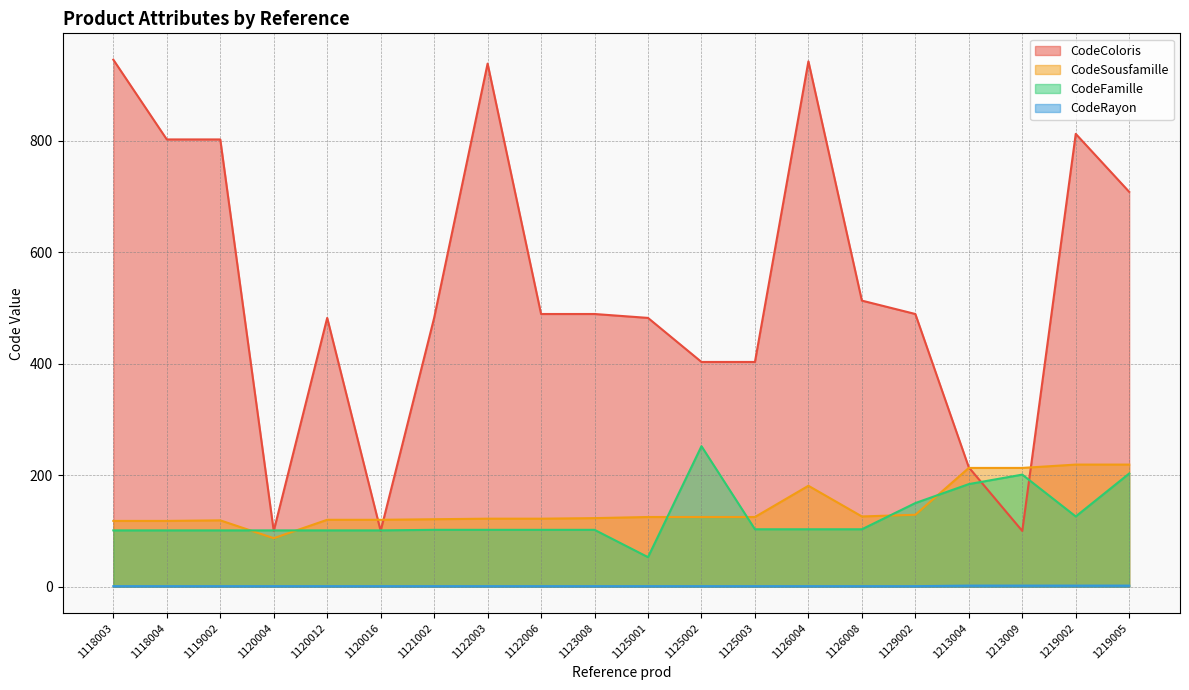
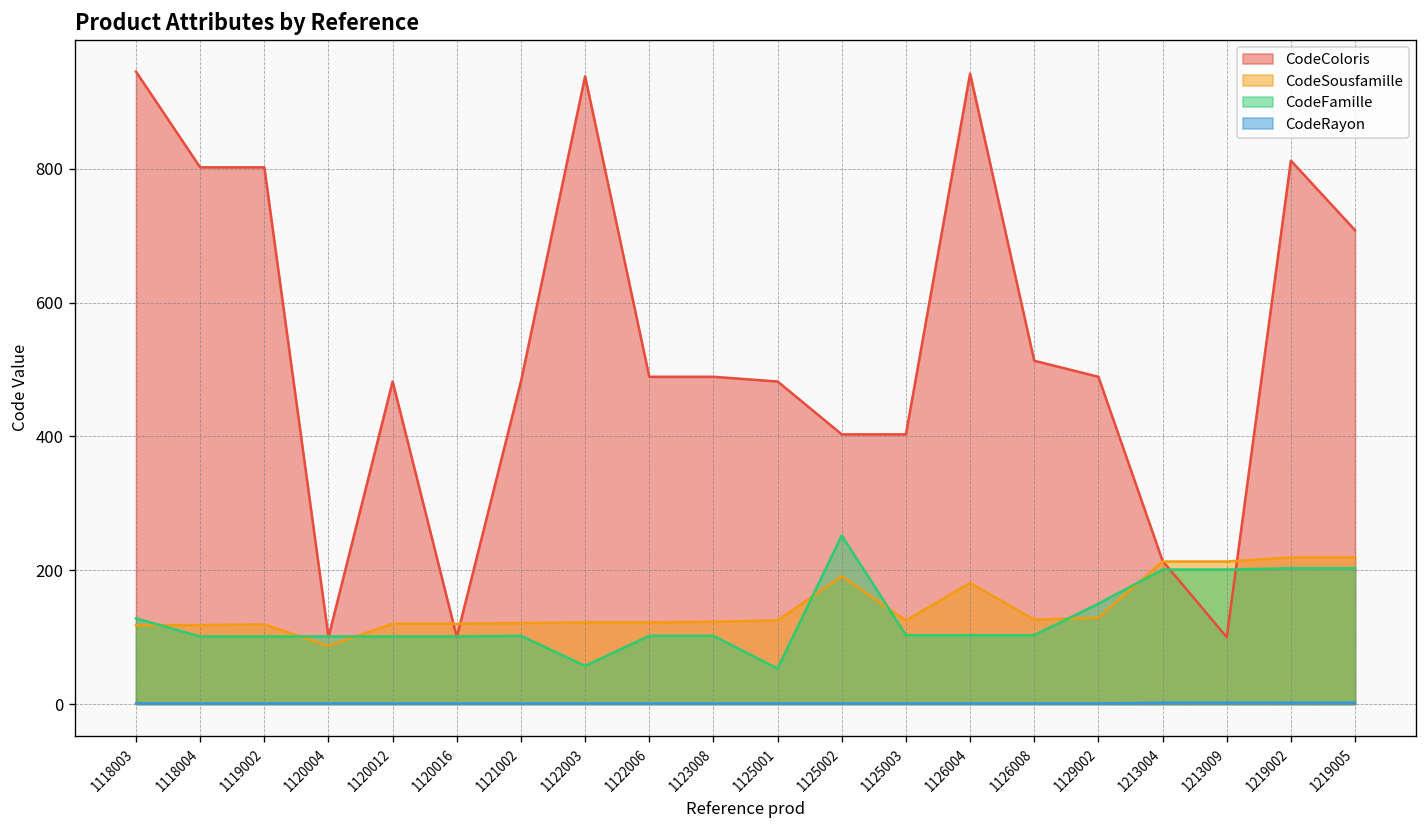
  {
    "CodeColoris": {
      "1118003": 950,
      "1118004": 800,
      "1119002": 800,
      "1120012": 480,
      "1121002": 480,
      "1122003": 940,
      "1122006": 490,
      "1123008": 490,
      "1125001": 480,
      "1125002": 400,
      "1125003": 400,
      "1126004": 940,
      "1126008": 510,
      "1129002": 490,
      "1213009": 100,
      "1219002": 810,
      "1219005": 710
    },
    "CodeSousfamille": {
      "1118003": 120,
      "1118004": 120,
      "1119002": 120,
      "1120004": 90,
      "1120012": 120,
      "1120016": 120,
      "1121002": 120,
      "1122003": 120,
      "1122006": 120,
      "1123008": 120,
      "1125001": 130,
-     "1125002": 130,
+     "1125002": 190,
      "1125003": 130,
      "1126004": 180,
      "1126008": 130,
      "1129002": 130,
      "1213009": 210,
      "1219002": 220,
      "1219005": 220
    },
    "CodeFamille": {
-     "1118003": 100,
+     "1118003": 130,
      "1118004": 100,
      "1119002": 100,
      "1120012": 100,
      "1121002": 100,
-     "1122003": 100,
+     "1122003": 60,
      "1122006": 100,
      "1123008": 100,
      "1125001": 50,
      "1125002": 250,
      "1125003": 100,
      "1126004": 100,
      "1126008": 100,
      "1129002": 150,
-     "1213004": 180,
+     "1213004": 200,
      "1213009": 200,
-     "1219002": 130,
+     "1219002": 200,
      "1219005": 200
    },
    "CodeRayon": {
      "1118003": 0,
      "1118004": 0,
      "1119002": 0,
      "1120004": 0,
      "1120012": 0,
      "1120016": 0,
      "1121002": 0,
      "1122003": 0,
      "1122006": 0,
      "1123008": 0,
      "1125001": 0,
      "1125002": 0,
      "1125003": 0,
      "1126004": 0,
      "1126008": 0,
      "1129002": 0,
      "1213004": 0,
      "1213009": 0,
      "1219002": 0,
      "1219005": 0
    }
  }
